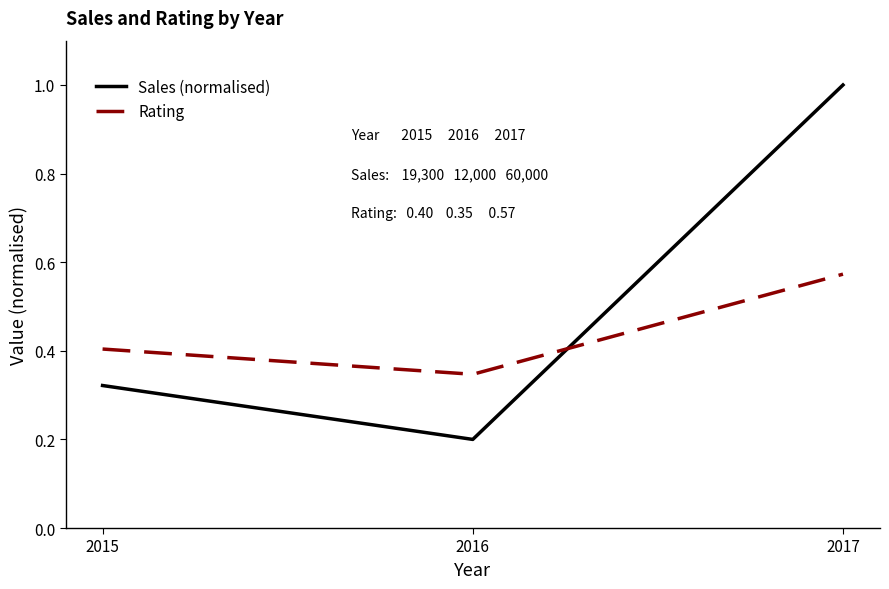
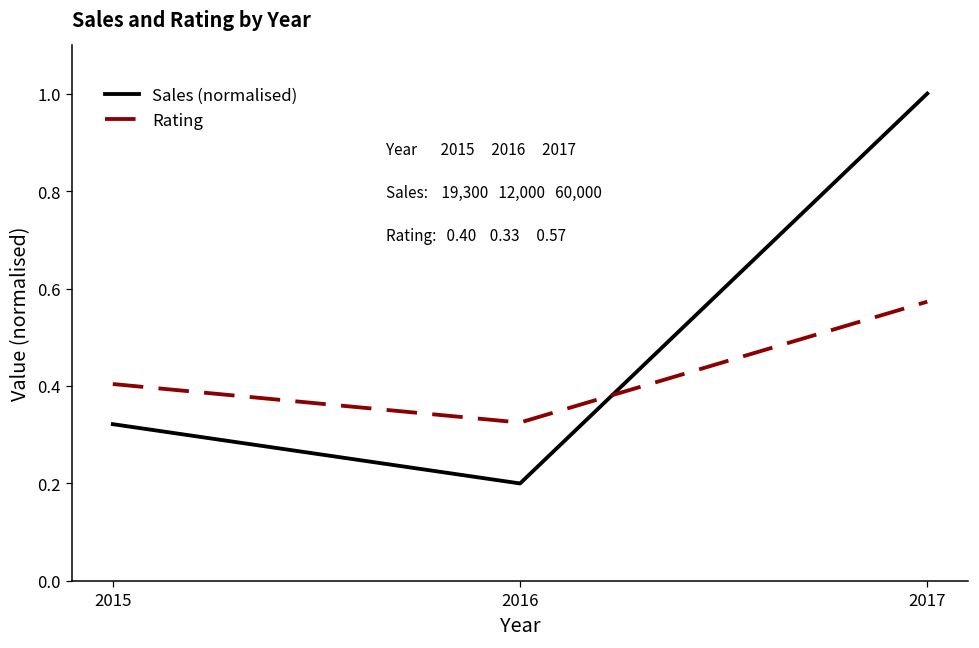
  {
    "Sales (normalised)": {
      "2015": 0.32,
      "2016": 0.20,
      "2017": 1.00
    },
    "Rating": {
-     "2016": 0.35
+     "2016": 0.33
    }
  }
